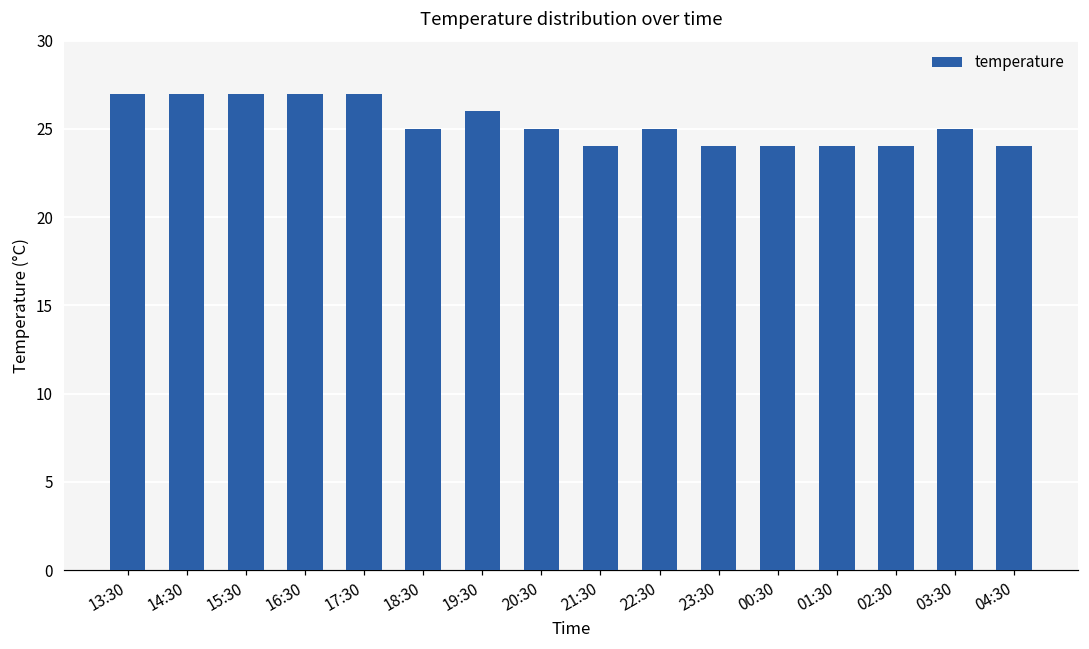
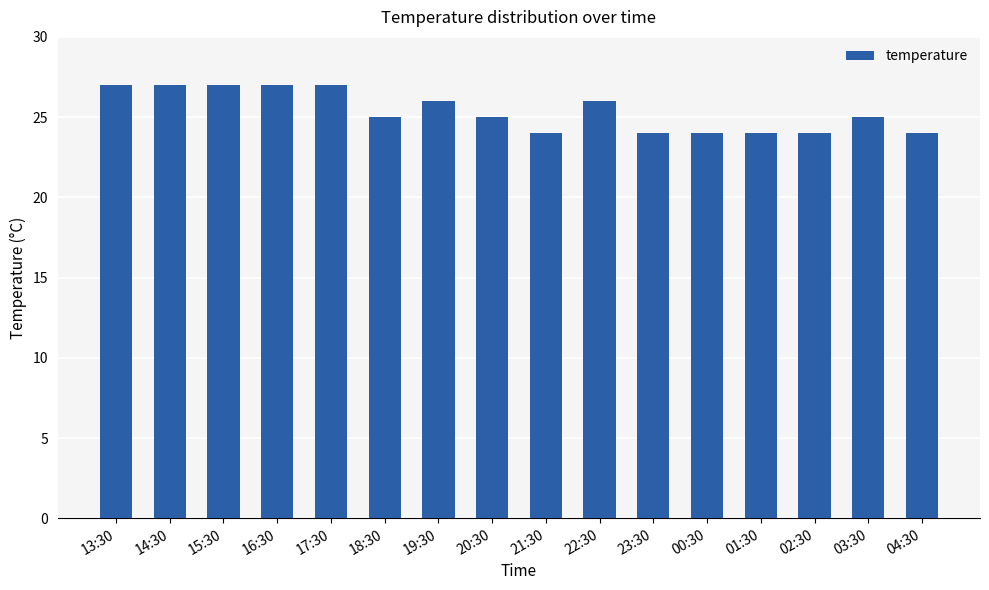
  {
    "13:30": 27,
    "14:30": 27,
    "15:30": 27,
    "16:30": 27,
    "17:30": 27,
    "18:30": 25,
    "19:30": 26,
    "20:30": 25,
    "21:30": 24,
-   "22:30": 25,
+   "22:30": 26,
    "23:30": 24,
    "00:30": 24,
    "01:30": 24,
    "02:30": 24,
    "03:30": 25,
    "04:30": 24
  }
